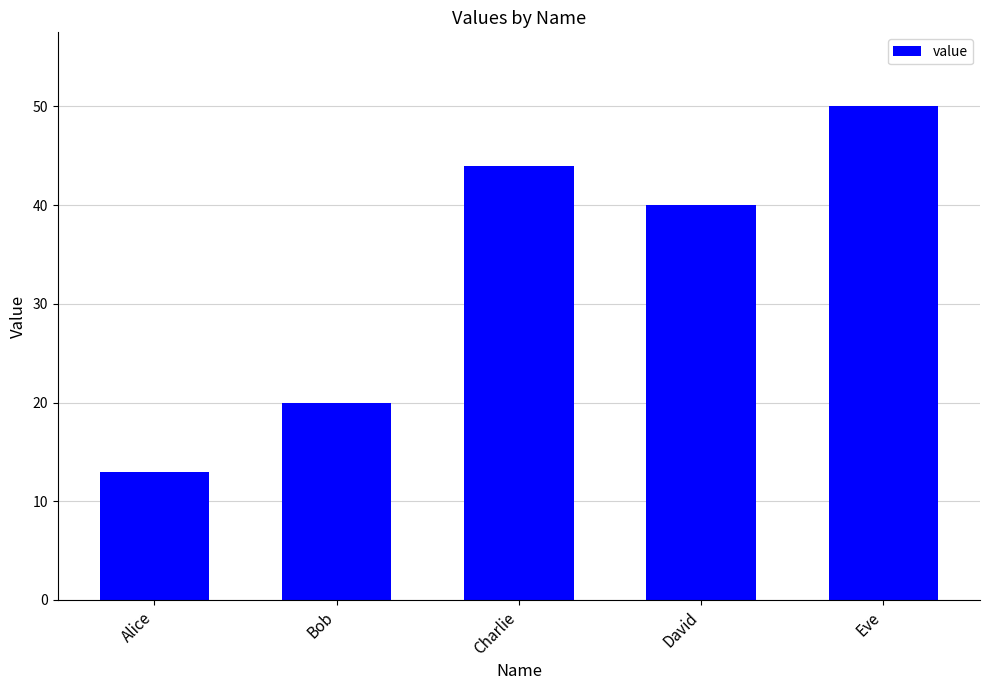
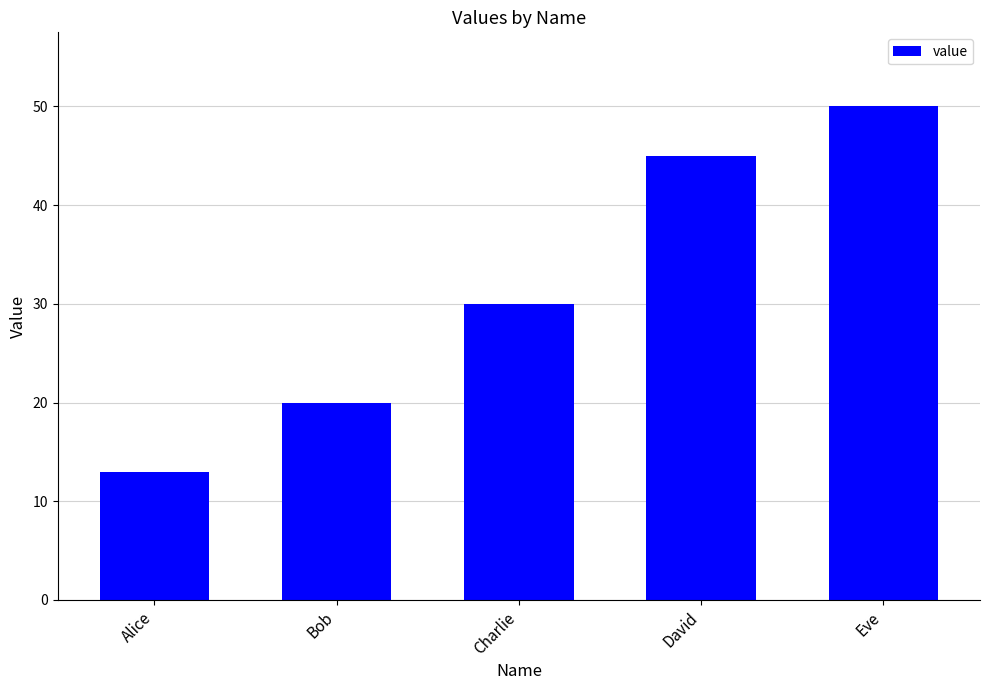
  {
    "Alice": 13,
    "Bob": 20,
-   "Charlie": 44,
-   "David": 40,
+   "Charlie": 30,
+   "David": 45,
    "Eve": 50
  }
